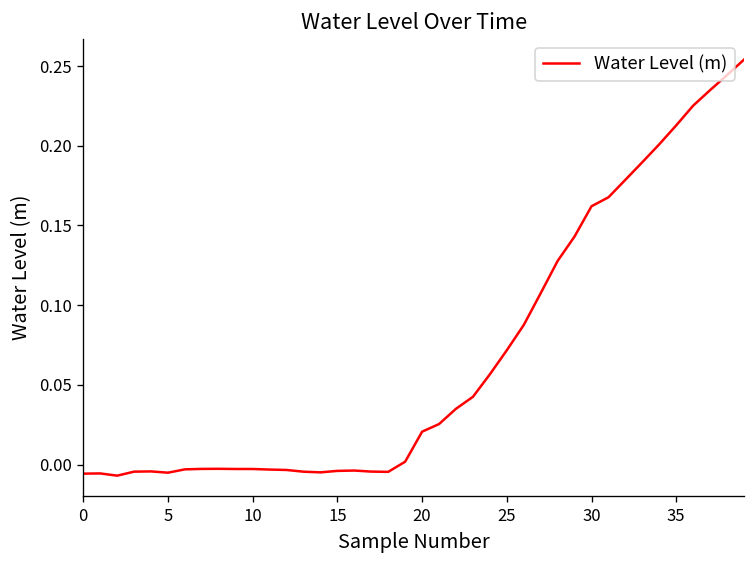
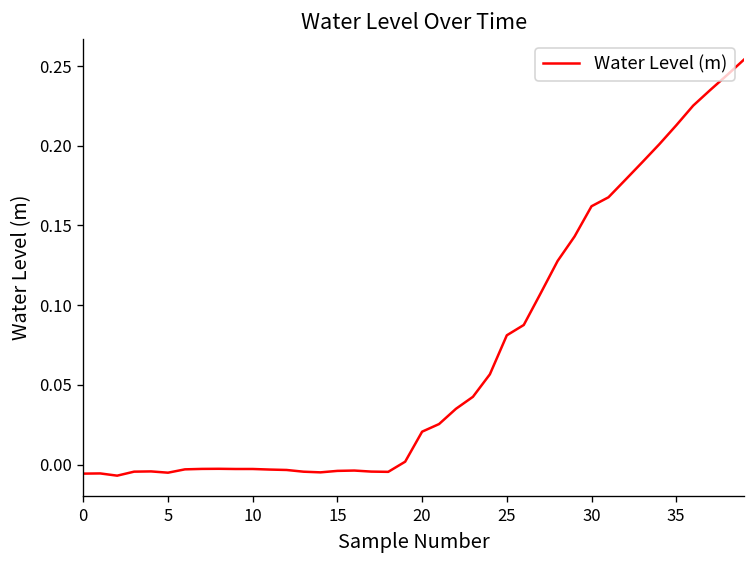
  {
    "0": -0.006,
    "5": -0.005,
    "10": -0.003,
    "15": -0.004,
    "20": 0.021,
-   "25": 0.072,
+   "25": 0.081,
    "30": 0.162,
    "35": 0.213
  }
